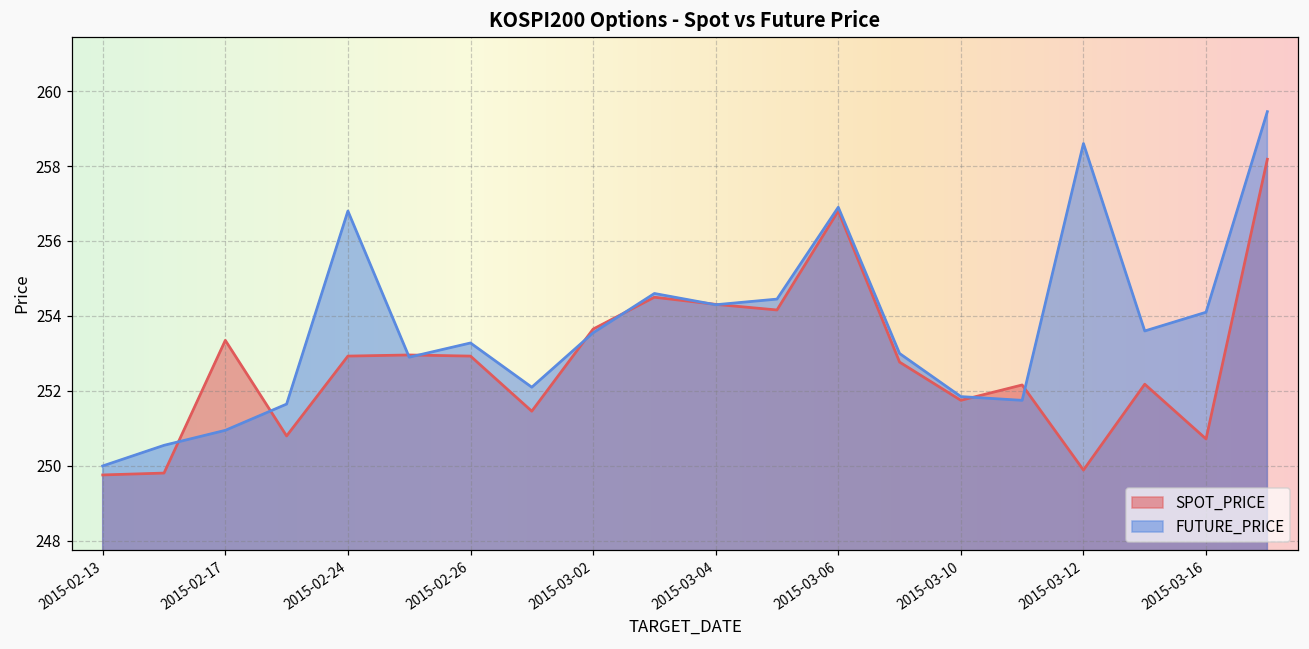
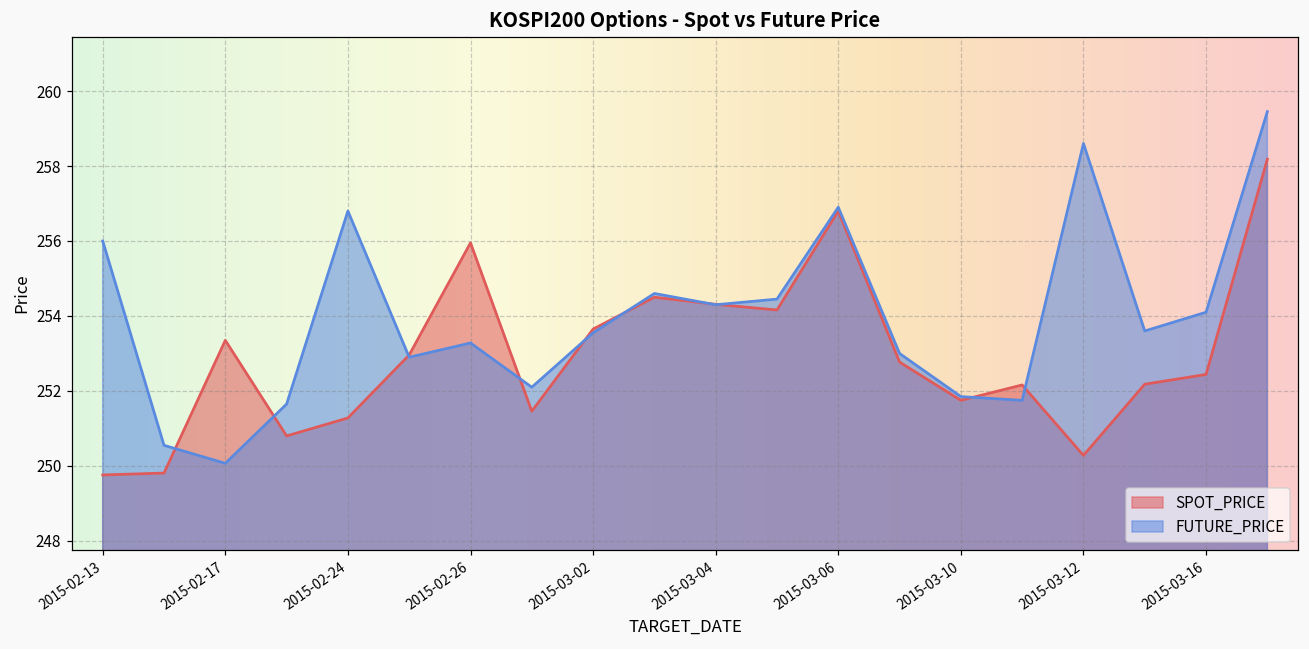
  {
    "SPOT_PRICE": {
      "2015-02-13": 249.8,
      "2015-02-17": 253.4,
-     "2015-02-24": 252.9,
-     "2015-02-26": 252.9,
+     "2015-02-24": 251.3,
+     "2015-02-26": 256.0,
      "2015-03-02": 253.7,
      "2015-03-06": 256.8,
      "2015-03-10": 251.8,
-     "2015-03-12": 249.9,
-     "2015-03-16": 250.7
+     "2015-03-12": 250.3,
+     "2015-03-16": 252.4
    },
    "FUTURE_PRICE": {
-     "2015-02-13": 250,
-     "2015-02-17": 251.0,
+     "2015-02-13": 256,
+     "2015-02-17": 250.1,
      "2015-02-24": 256.8,
      "2015-02-26": 253.3,
      "2015-03-02": 253.6,
      "2015-03-06": 256.9,
      "2015-03-10": 251.9,
      "2015-03-12": 258.6,
      "2015-03-16": 254.1
    }
  }
